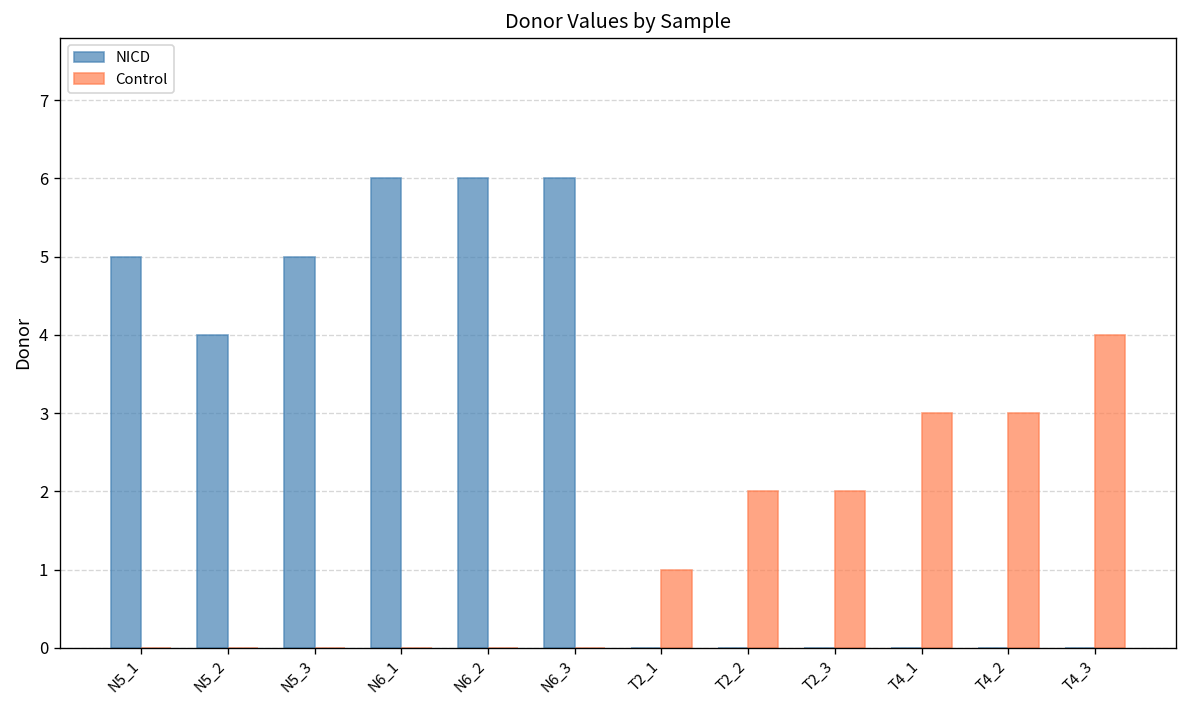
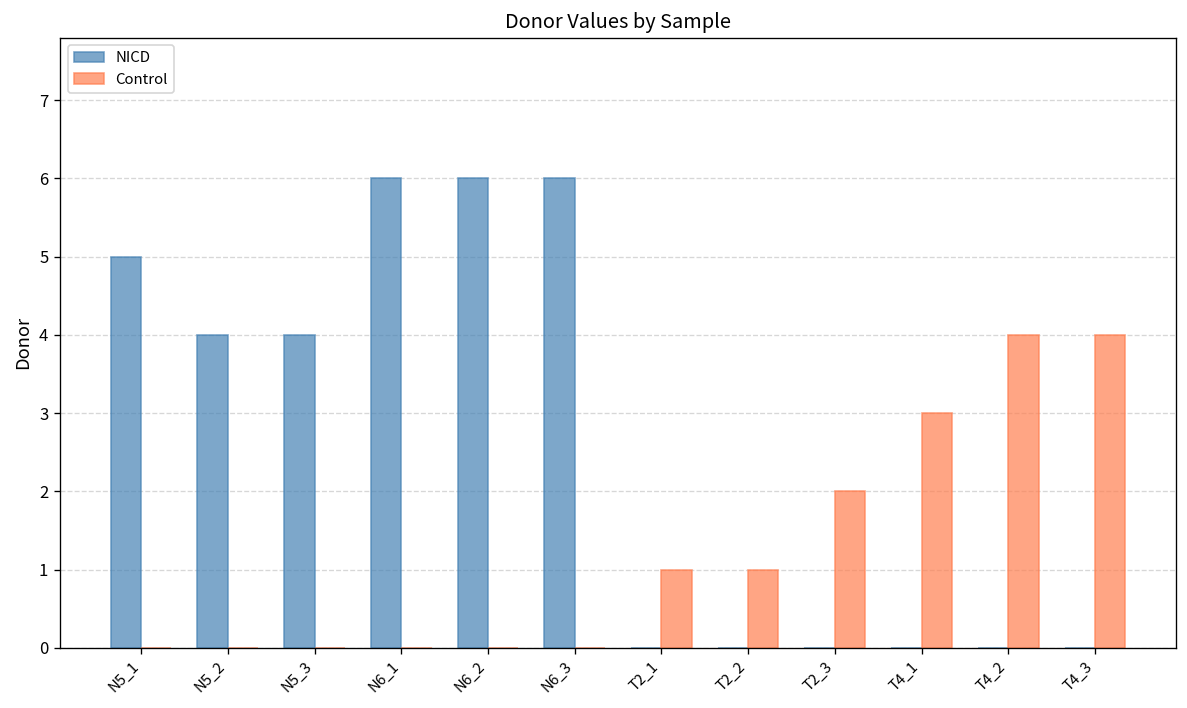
  {
    "NICD": {
      "N5_1": 5,
      "N5_2": 4,
-     "N5_3": 5,
+     "N5_3": 4,
      "N6_1": 6,
      "N6_2": 6,
      "N6_3": 6,
      "T2_1": 0,
      "T2_2": 0,
      "T2_3": 0,
      "T4_1": 0,
      "T4_2": 0,
      "T4_3": 0
    },
    "Control": {
      "N5_1": 0,
      "N5_2": 0,
      "N5_3": 0,
      "N6_1": 0,
      "N6_2": 0,
      "N6_3": 0,
      "T2_1": 1,
-     "T2_2": 2,
+     "T2_2": 1,
      "T2_3": 2,
      "T4_1": 3,
-     "T4_2": 3,
+     "T4_2": 4,
      "T4_3": 4
    }
  }
